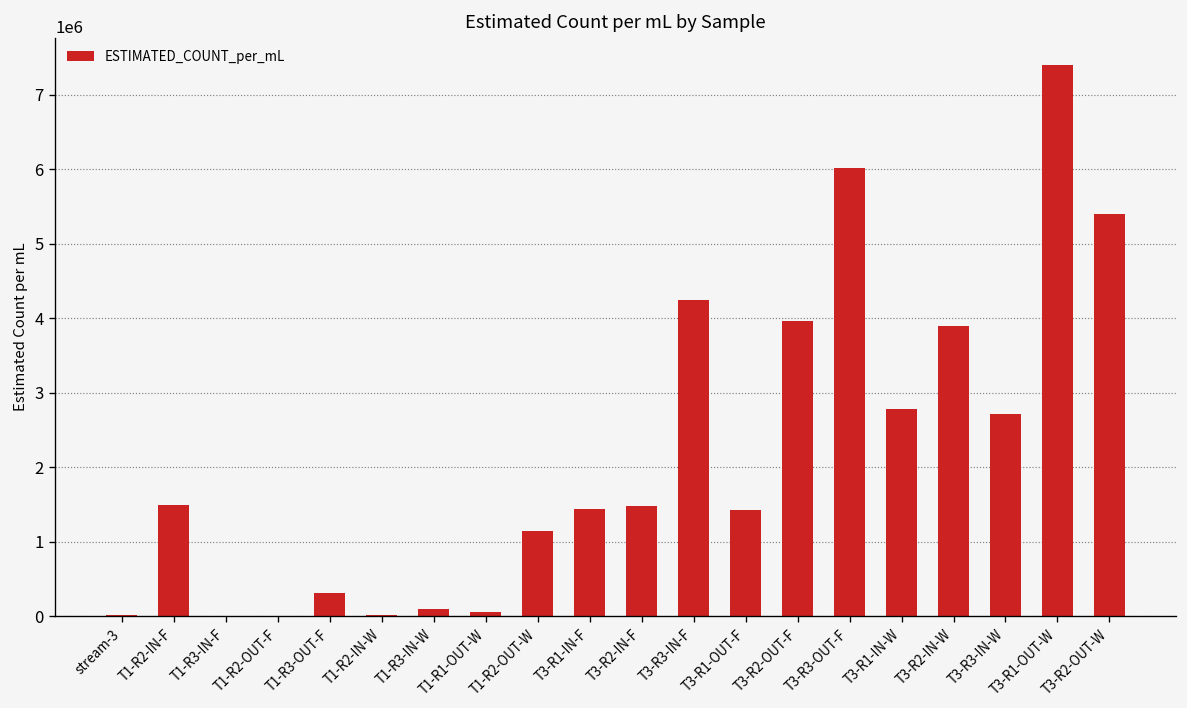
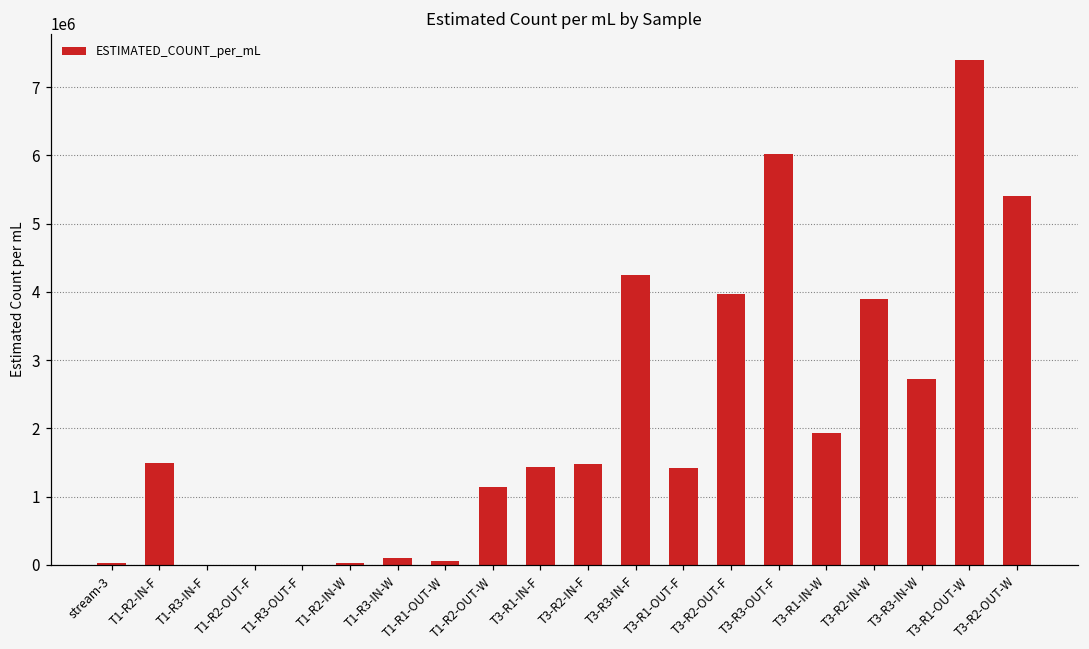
  {
    "T1-R2-IN-F": 1500000,
-   "T1-R3-OUT-F": 300000,
+   "T1-R3-OUT-F": 0,
    "T1-R3-IN-W": 100000,
    "T1-R1-OUT-W": 100000,
    "T1-R2-OUT-W": 1100000,
    "T3-R1-IN-F": 1400000,
    "T3-R2-IN-F": 1500000,
    "T3-R3-IN-F": 4200000,
    "T3-R1-OUT-F": 1400000,
    "T3-R2-OUT-F": 4000000,
    "T3-R3-OUT-F": 6000000,
-   "T3-R1-IN-W": 2800000,
+   "T3-R1-IN-W": 1900000,
    "T3-R2-IN-W": 3900000,
    "T3-R3-IN-W": 2700000,
    "T3-R1-OUT-W": 7400000,
    "T3-R2-OUT-W": 5400000
  }
